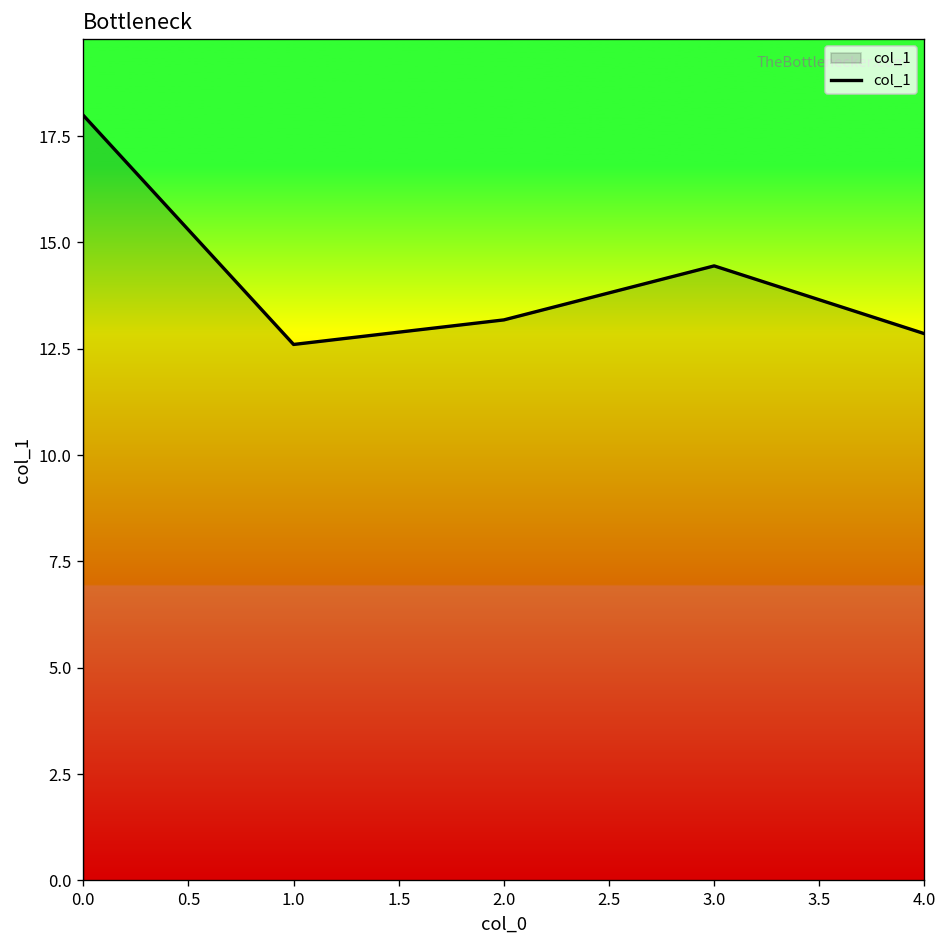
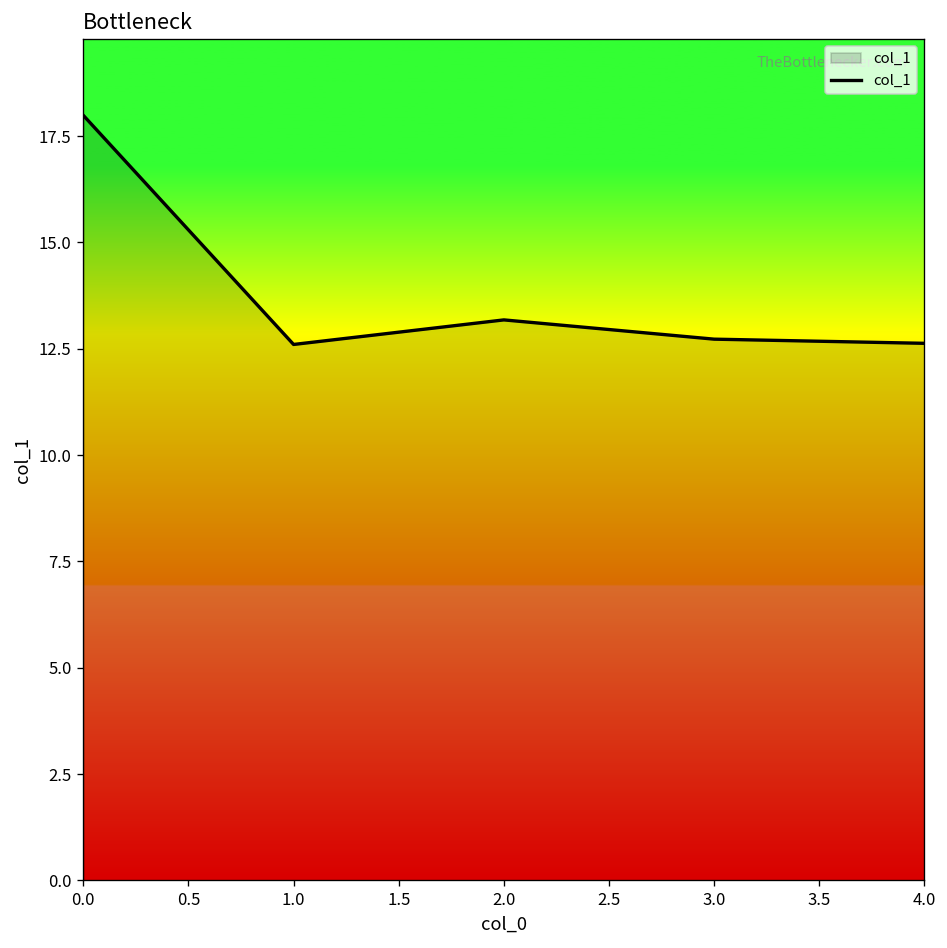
  {
    "0.0": 18.0,
    "1.0": 12.6,
    "2.0": 13.2,
-   "3.0": 14.5,
-   "4.0": 12.9
+   "3.0": 12.7,
+   "4.0": 12.6
  }
